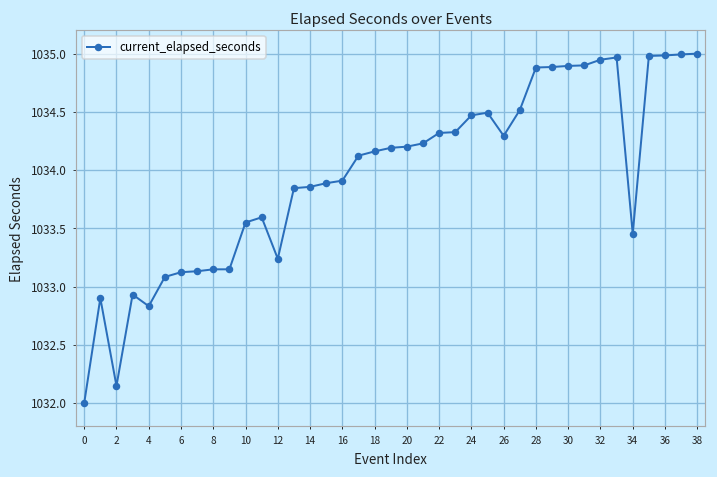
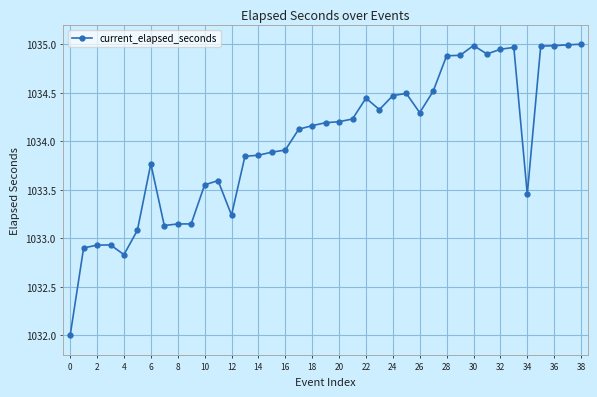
  {
    "0": 1032.0,
-   "2": 1032.1,
+   "2": 1032.9,
    "4": 1032.8,
-   "6": 1033.1,
+   "6": 1033.8,
    "8": 1033.1,
    "10": 1033.6,
    "12": 1033.2,
    "14": 1033.9,
    "16": 1033.9,
    "18": 1034.2,
    "20": 1034.2,
-   "22": 1034.3,
+   "22": 1034.4,
    "24": 1034.5,
    "26": 1034.3,
    "28": 1034.9,
-   "30": 1034.9,
+   "30": 1035.0,
    "32": 1034.9,
    "34": 1033.5,
    "36": 1035.0,
    "38": 1035.0
  }
